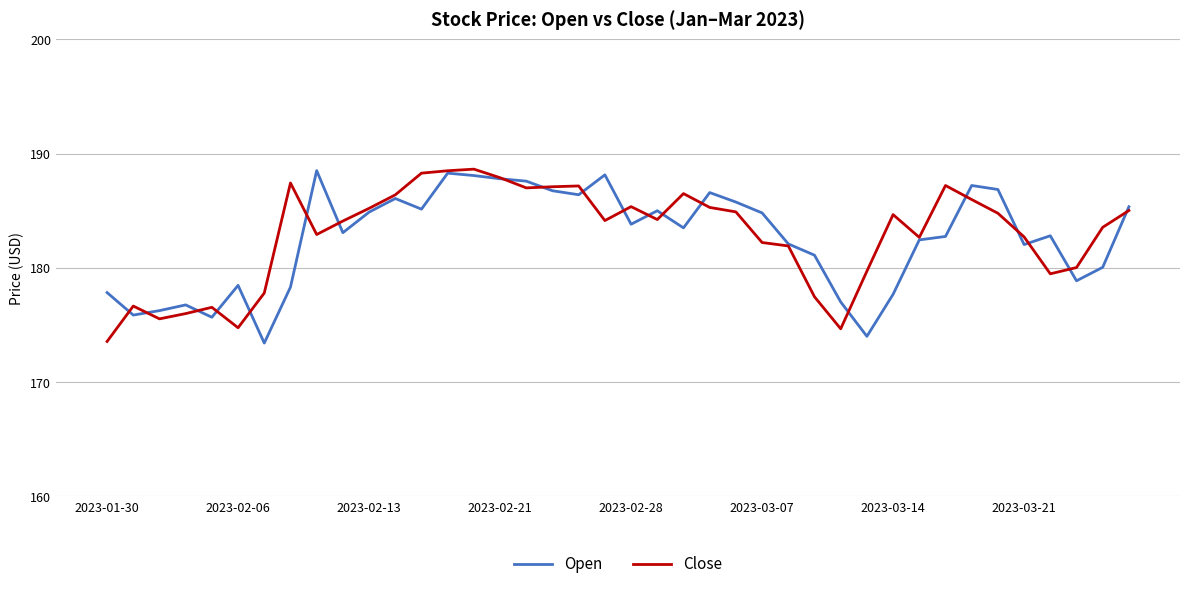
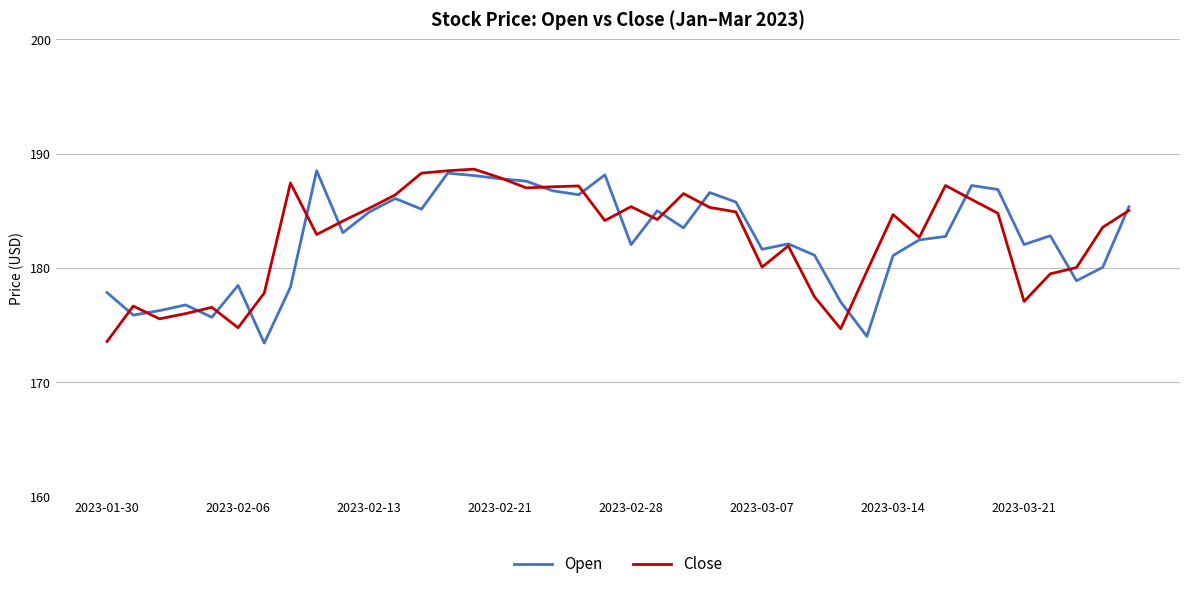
  {
    "Open": {
      "2023-01-30": 177.8,
      "2023-02-06": 178.5,
      "2023-02-13": 184.9,
-     "2023-02-28": 183.8,
-     "2023-03-07": 184.8,
-     "2023-03-14": 177.7,
+     "2023-02-28": 182.0,
+     "2023-03-07": 181.6,
+     "2023-03-14": 181.1,
      "2023-03-21": 182.0
    },
    "Close": {
      "2023-01-30": 173.6,
      "2023-02-06": 174.8,
      "2023-02-13": 185.2,
      "2023-02-28": 185.4,
-     "2023-03-07": 182.2,
+     "2023-03-07": 180.1,
      "2023-03-14": 184.7,
-     "2023-03-21": 182.7
+     "2023-03-21": 177.1
    }
  }
